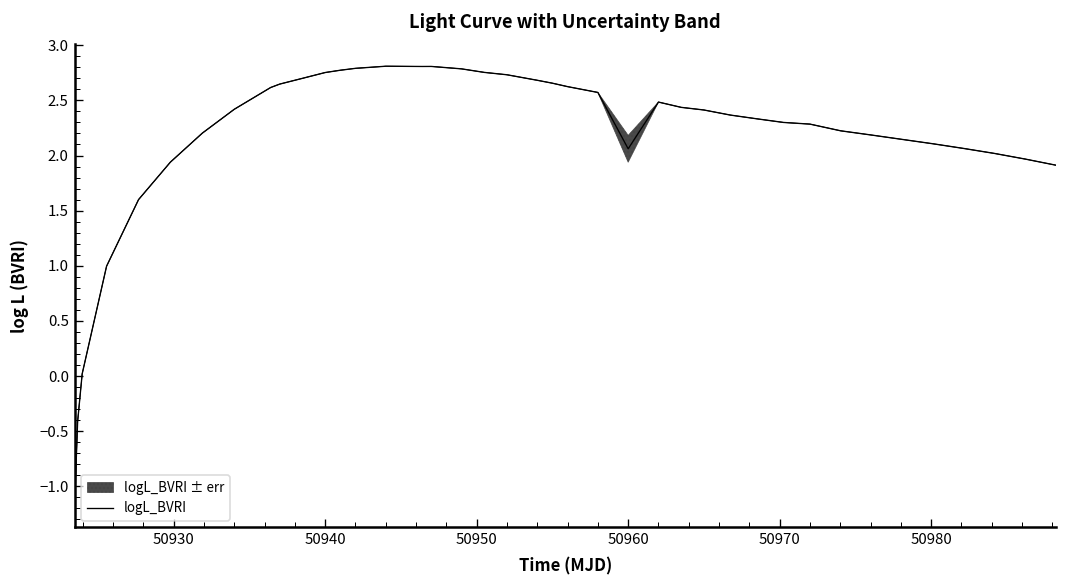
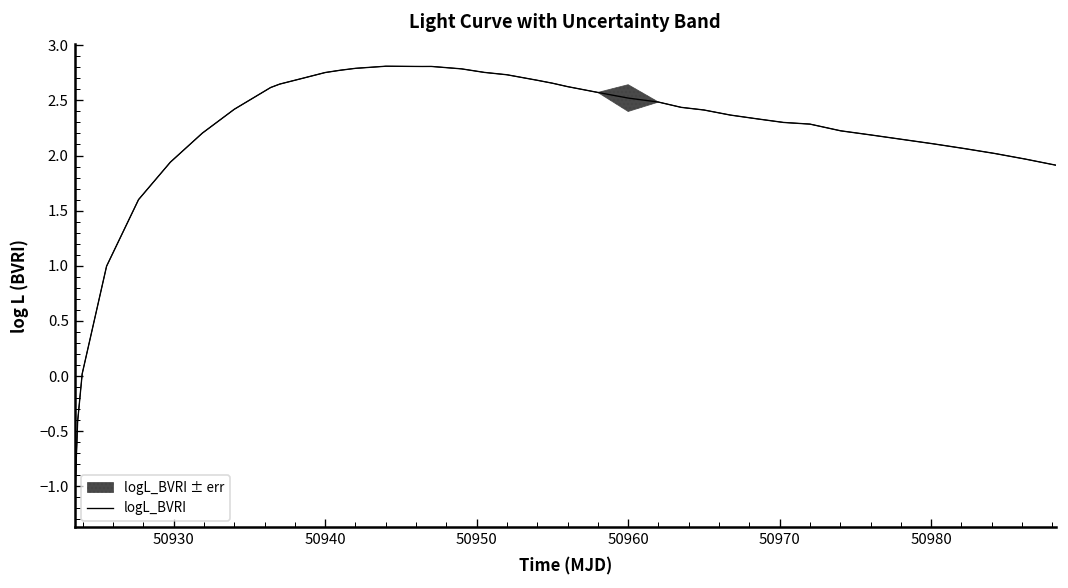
  {
    "logL_BVRI": {
-     "50960": 2.1
+     "50960": 2.5
    }
  }
